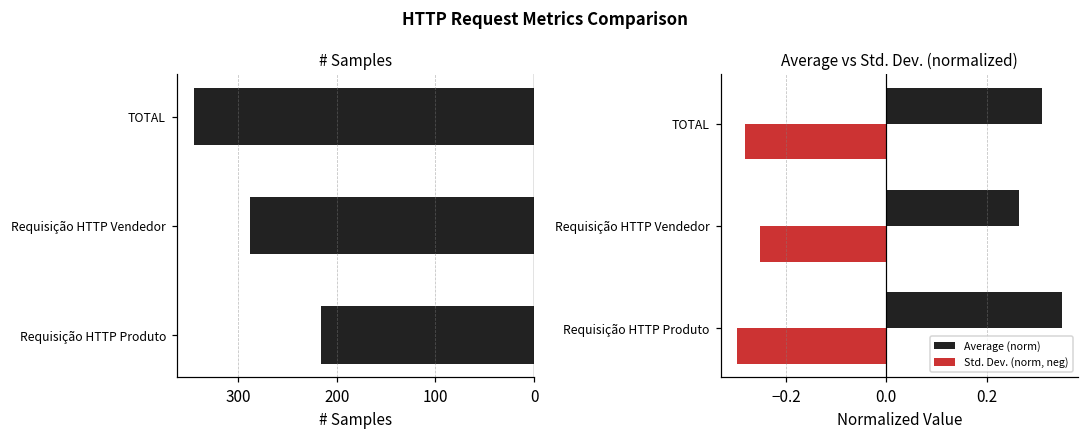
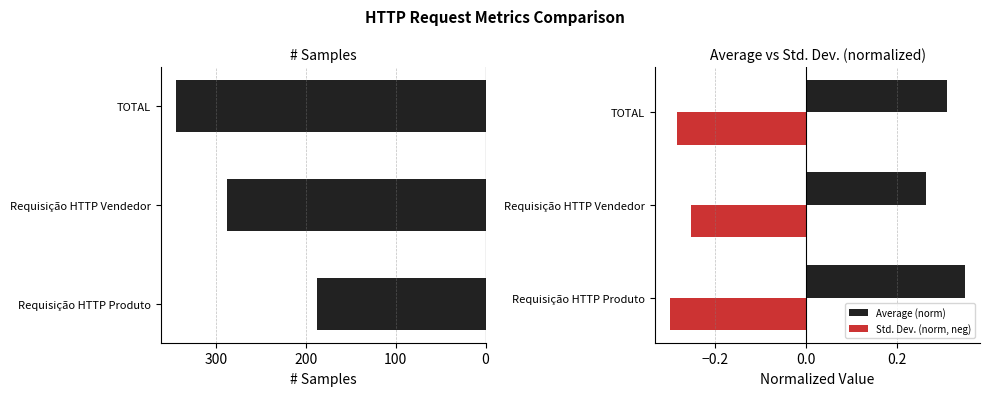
  {
    "# Samples": {
      "TOTAL": 350,
      "Requisição HTTP Vendedor": 290,
-     "Requisição HTTP Produto": 220
+     "Requisição HTTP Produto": 190
    },
    "Average vs Std. Dev. (normalized)": {
      "Average (norm)": {
        "TOTAL": 0.31,
        "Requisição HTTP Vendedor": 0.26,
        "Requisição HTTP Produto": 0.35
      },
      "Std. Dev. (norm, neg)": {
        "TOTAL": -0.28,
        "Requisição HTTP Vendedor": -0.25,
        "Requisição HTTP Produto": -0.30
      }
    }
  }
